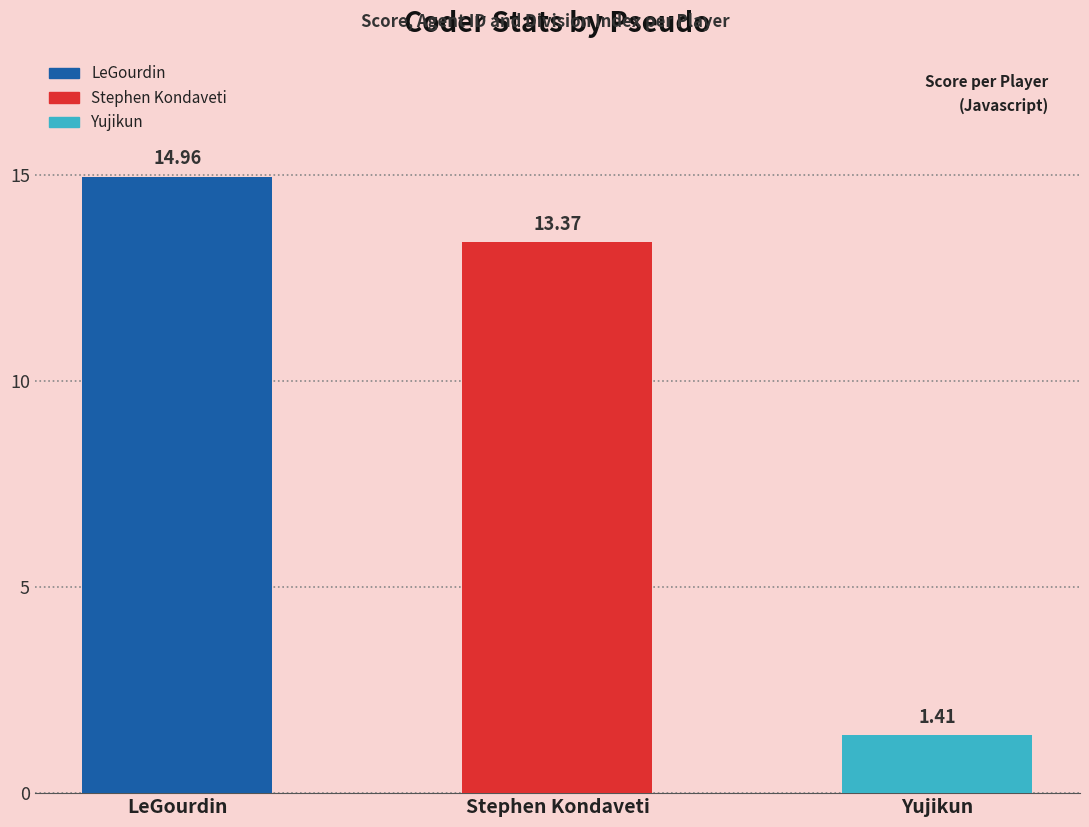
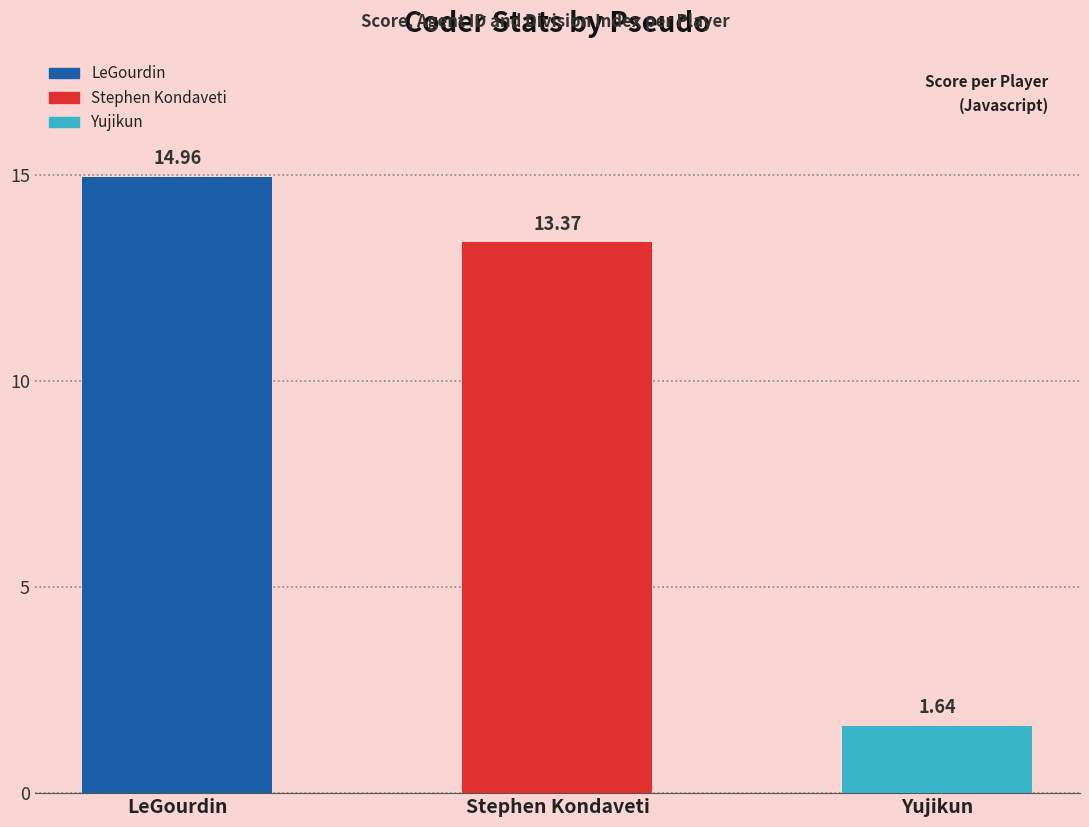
  {
    "LeGourdin": 14.96,
    "Stephen Kondaveti": 13.37,
-   "Yujikun": 1.41
+   "Yujikun": 1.64
  }
